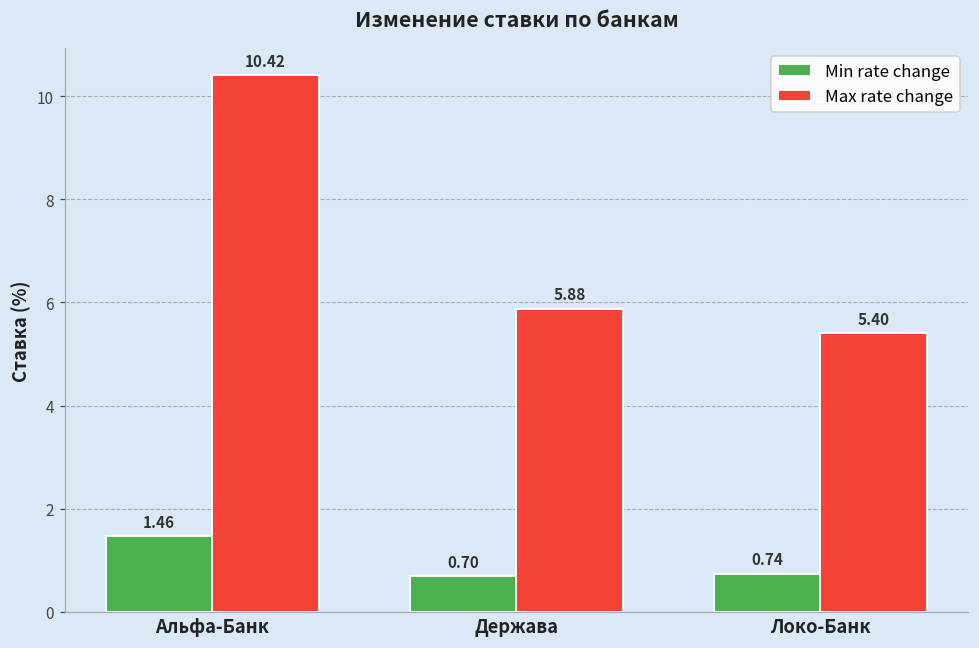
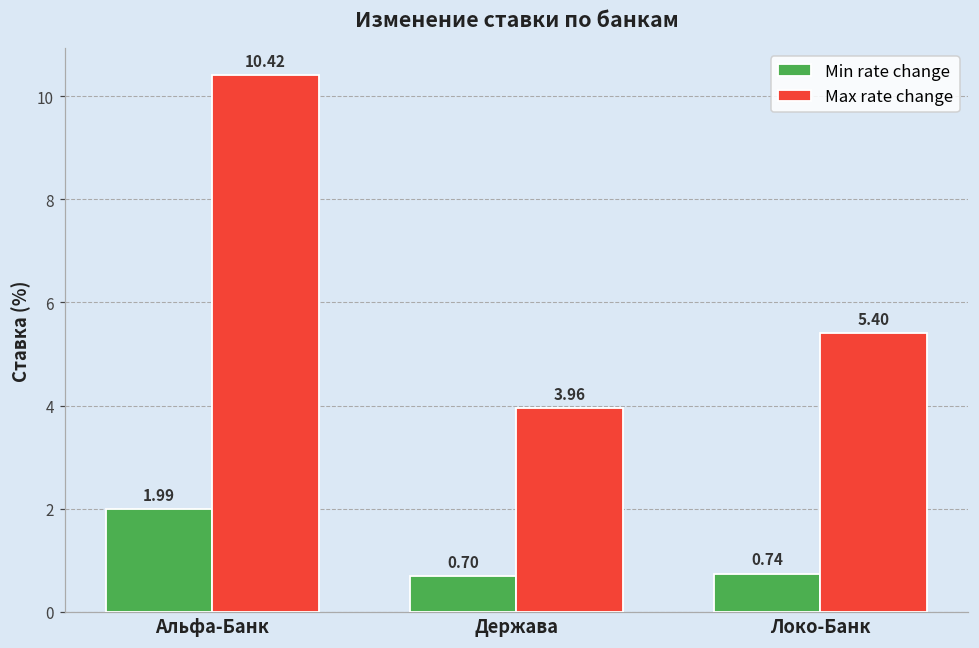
  {
    "Min rate change": {
-     "Альфа-Банк": 1.46,
+     "Альфа-Банк": 1.99,
      "Держава": 0.70,
      "Локо-Банк": 0.74
    },
    "Max rate change": {
      "Альфа-Банк": 10.42,
-     "Держава": 5.88,
+     "Держава": 3.96,
      "Локо-Банк": 5.40
    }
  }
